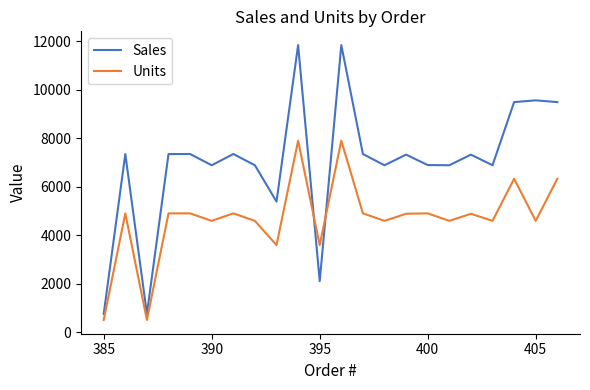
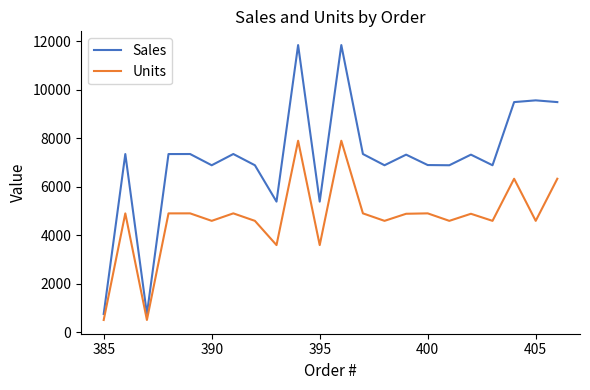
  {
    "Sales": {
      "385": 700,
      "390": 6900,
-     "395": 2100,
+     "395": 5400,
      "400": 6900,
      "405": 9600
    },
    "Units": {
      "385": 500,
      "390": 4600,
      "395": 3600,
      "400": 4900,
      "405": 4600
    }
  }
